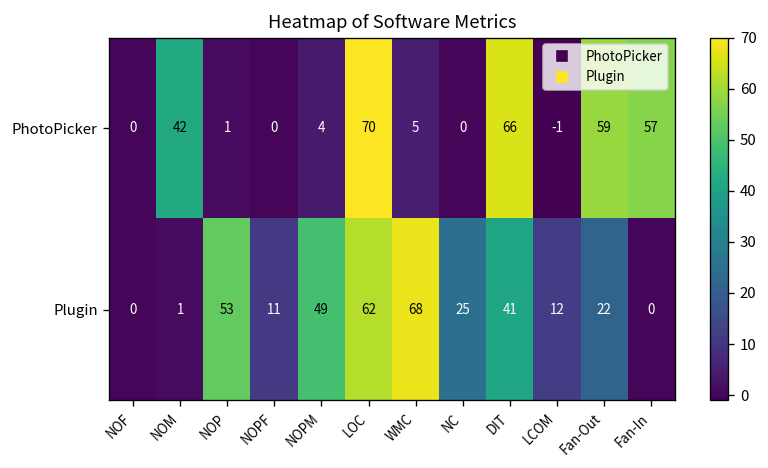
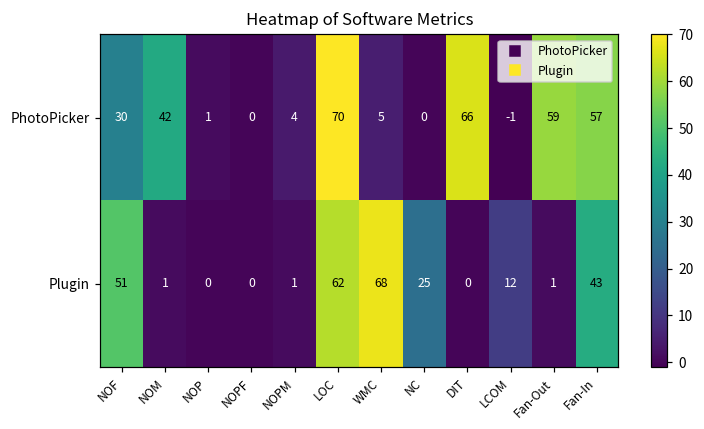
  {
    "PhotoPicker": {
-     "NOF": 0,
+     "NOF": 30,
      "NOM": 42,
      "NOP": 1,
      "NOPF": 0,
      "NOPM": 4,
      "LOC": 70,
      "WMC": 5,
      "NC": 0,
      "DIT": 66,
      "LCOM": -1,
      "Fan-Out": 59,
      "Fan-In": 57
    },
    "Plugin": {
-     "NOF": 0,
+     "NOF": 51,
      "NOM": 1,
-     "NOP": 53,
-     "NOPF": 11,
-     "NOPM": 49,
+     "NOP": 0,
+     "NOPF": 0,
+     "NOPM": 1,
      "LOC": 62,
      "WMC": 68,
      "NC": 25,
-     "DIT": 41,
+     "DIT": 0,
      "LCOM": 12,
-     "Fan-Out": 22,
-     "Fan-In": 0
+     "Fan-Out": 1,
+     "Fan-In": 43
    }
  }
